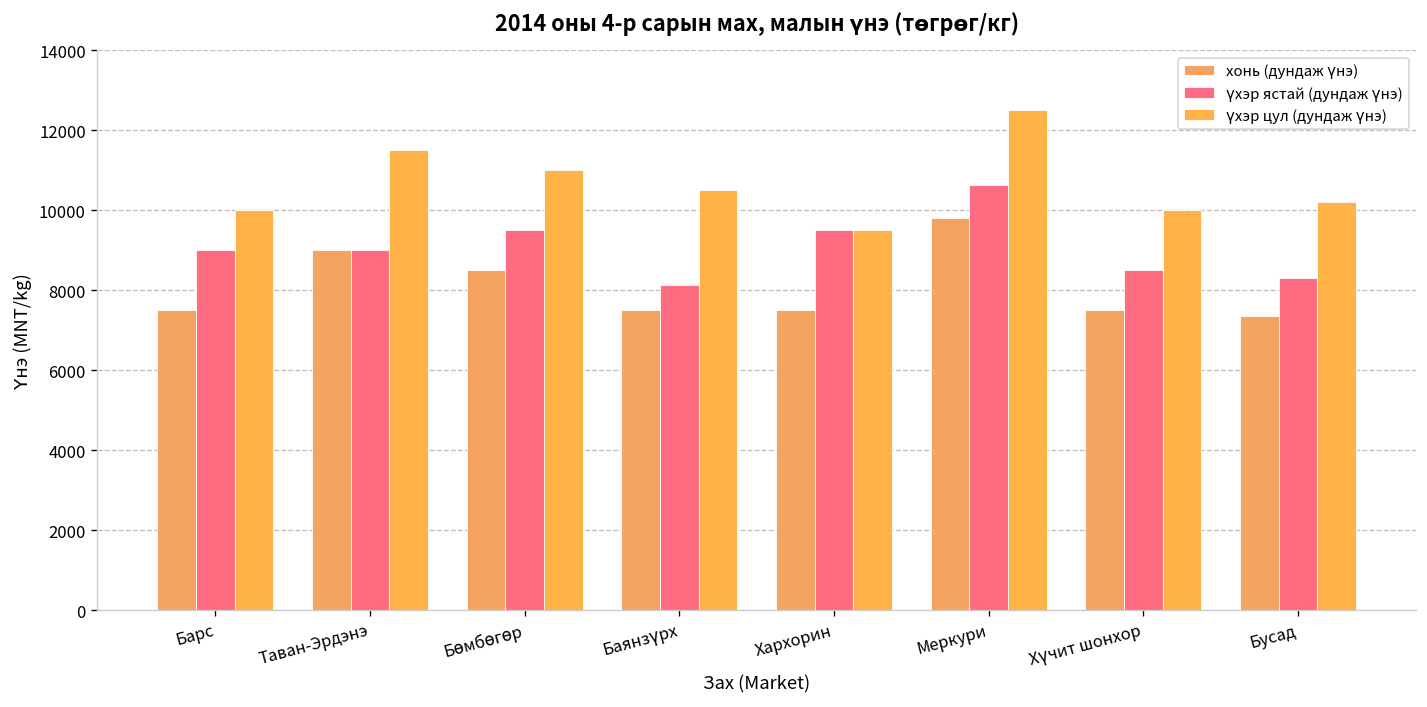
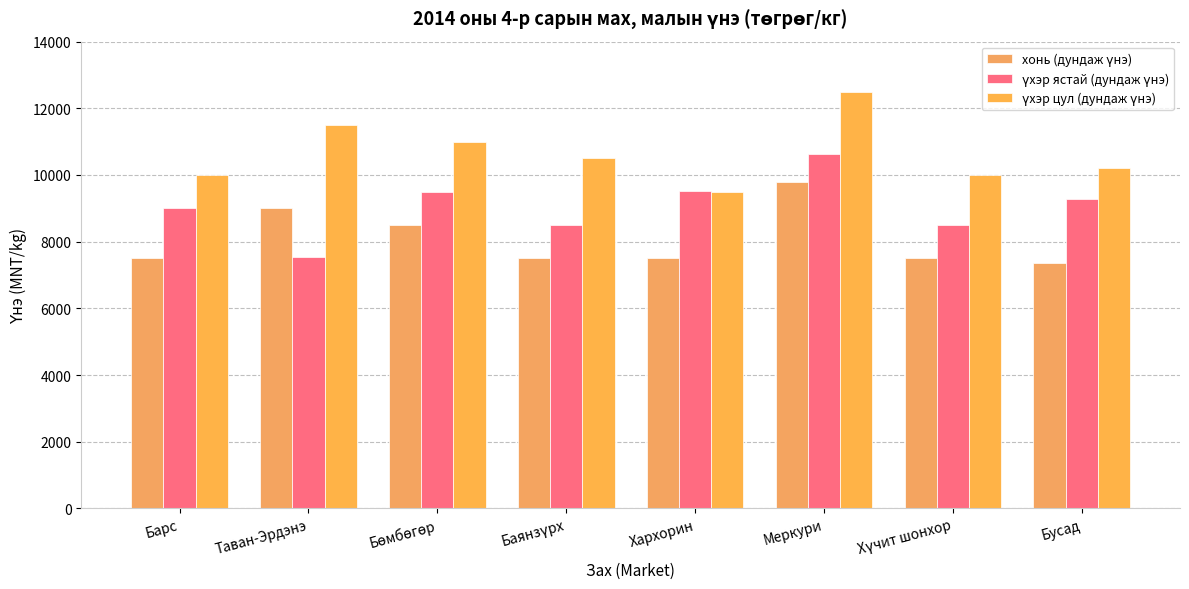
  {
    "үхэр ястай (дундаж үнэ)": {
      "Барс": 9000,
-     "Таван-Эрдэнэ": 9000,
+     "Таван-Эрдэнэ": 7600,
      "Бөмбөгөр": 9500,
-     "Баянзүрх": 8100,
+     "Баянзүрх": 8500,
      "Хархорин": 9500,
      "Меркури": 10600,
      "Хүчит шонхор": 8500,
-     "Бусад": 8300
+     "Бусад": 9300
    }
  }
